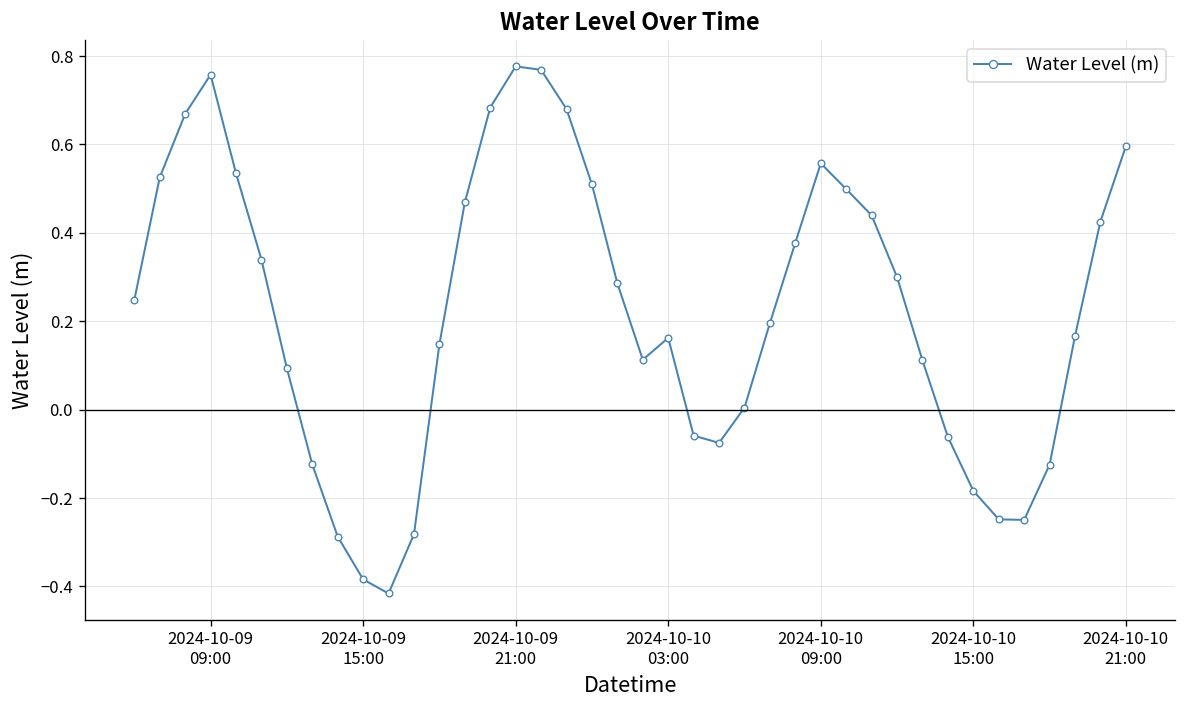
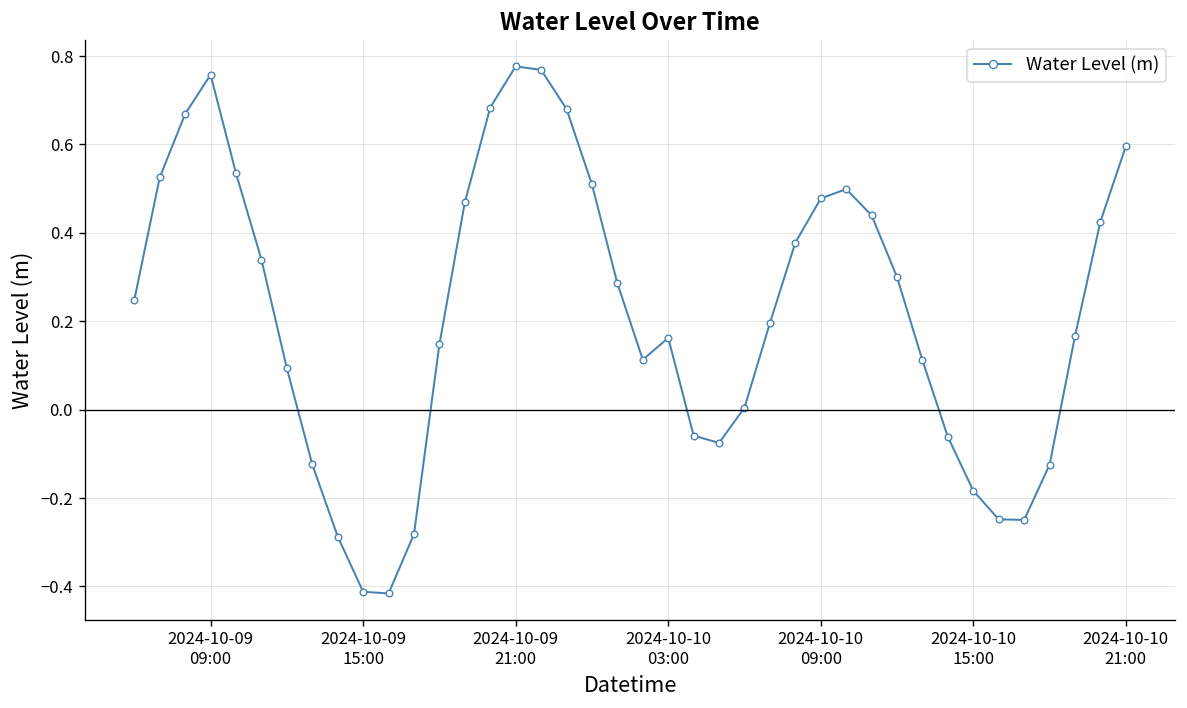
  {
    "2024-10-09 09:00": 0.76,
-   "2024-10-09 15:00": -0.38,
+   "2024-10-09 15:00": -0.41,
    "2024-10-09 21:00": 0.78,
    "2024-10-10 03:00": 0.16,
-   "2024-10-10 09:00": 0.56,
+   "2024-10-10 09:00": 0.48,
    "2024-10-10 15:00": -0.18,
    "2024-10-10 21:00": 0.60
  }
